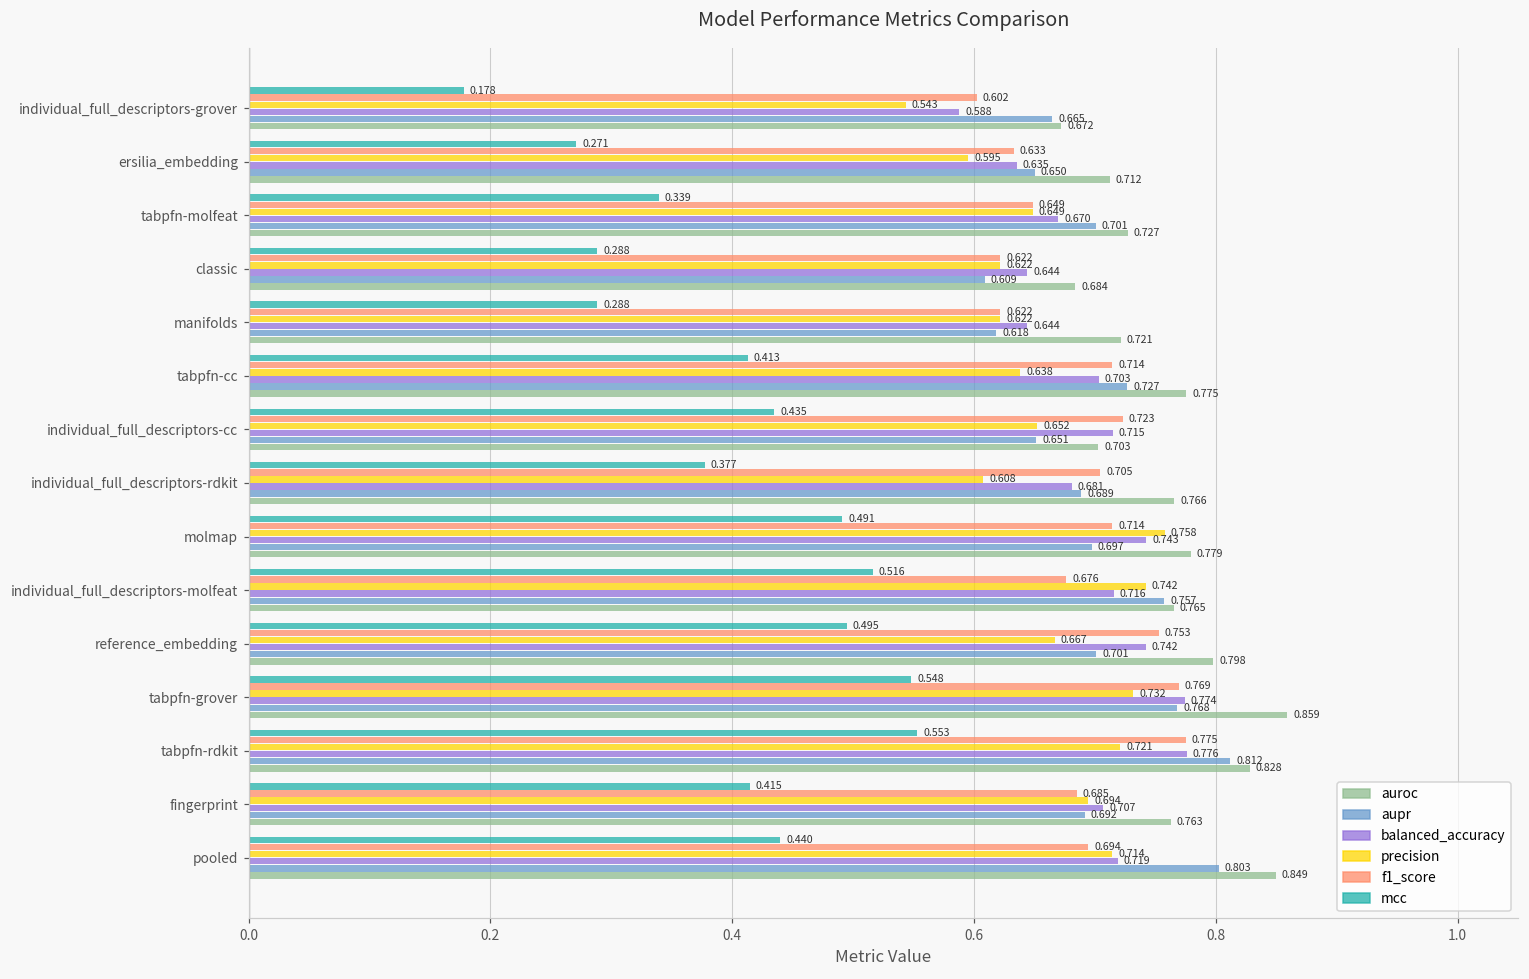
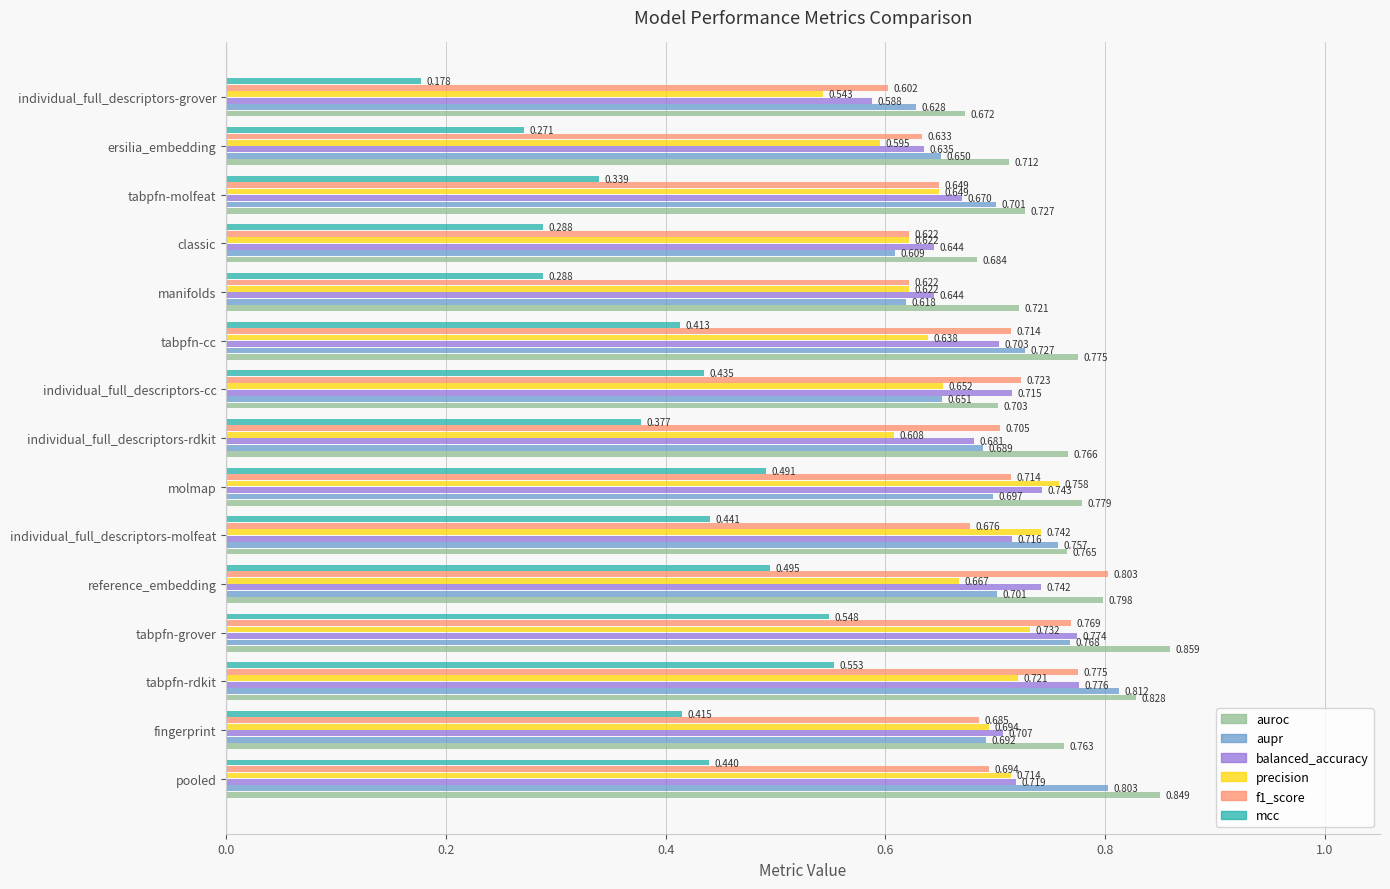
  {
    "auroc": {
      "individual_full_descriptors-grover": 0.672,
      "ersilia_embedding": 0.712,
      "tabpfn-molfeat": 0.727,
      "classic": 0.684,
      "manifolds": 0.721,
      "tabpfn-cc": 0.775,
      "individual_full_descriptors-cc": 0.703,
      "individual_full_descriptors-rdkit": 0.766,
      "molmap": 0.779,
      "reference_embedding": 0.798,
      "tabpfn-grover": 0.859,
      "tabpfn-rdkit": 0.828,
      "fingerprint": 0.763,
      "pooled": 0.849
    },
    "aupr": {
-     "individual_full_descriptors-grover": 0.665,
+     "individual_full_descriptors-grover": 0.628,
      "ersilia_embedding": 0.650,
      "tabpfn-molfeat": 0.701,
      "classic": 0.609,
      "manifolds": 0.618,
      "tabpfn-cc": 0.727,
      "individual_full_descriptors-cc": 0.651,
      "molmap": 0.697,
      "reference_embedding": 0.701,
      "tabpfn-rdkit": 0.812,
      "fingerprint": 0.692,
      "pooled": 0.803
    },
    "balanced_accuracy": {
      "individual_full_descriptors-grover": 0.588,
      "ersilia_embedding": 0.635,
      "tabpfn-molfeat": 0.670,
      "classic": 0.644,
      "manifolds": 0.644,
      "tabpfn-cc": 0.703,
      "individual_full_descriptors-cc": 0.715,
      "molmap": 0.743,
      "individual_full_descriptors-molfeat": 0.716,
      "reference_embedding": 0.742,
      "tabpfn-rdkit": 0.776
    },
    "precision": {
      "individual_full_descriptors-grover": 0.543,
      "ersilia_embedding": 0.595,
      "tabpfn-cc": 0.638,
      "individual_full_descriptors-cc": 0.652,
      "individual_full_descriptors-rdkit": 0.608,
      "molmap": 0.758,
      "individual_full_descriptors-molfeat": 0.742,
      "reference_embedding": 0.667,
      "tabpfn-grover": 0.732,
      "tabpfn-rdkit": 0.721
    },
    "f1_score": {
      "individual_full_descriptors-grover": 0.602,
      "ersilia_embedding": 0.633,
      "tabpfn-cc": 0.714,
      "individual_full_descriptors-cc": 0.723,
      "individual_full_descriptors-rdkit": 0.705,
      "molmap": 0.714,
      "individual_full_descriptors-molfeat": 0.676,
-     "reference_embedding": 0.753,
+     "reference_embedding": 0.803,
      "tabpfn-grover": 0.769,
      "tabpfn-rdkit": 0.775,
      "pooled": 0.694
    },
    "mcc": {
      "individual_full_descriptors-grover": 0.178,
      "ersilia_embedding": 0.271,
      "tabpfn-molfeat": 0.339,
      "classic": 0.288,
      "manifolds": 0.288,
      "tabpfn-cc": 0.413,
      "individual_full_descriptors-cc": 0.435,
      "individual_full_descriptors-rdkit": 0.377,
      "molmap": 0.491,
-     "individual_full_descriptors-molfeat": 0.516,
+     "individual_full_descriptors-molfeat": 0.441,
      "reference_embedding": 0.495,
      "tabpfn-grover": 0.548,
      "tabpfn-rdkit": 0.553,
      "fingerprint": 0.415,
      "pooled": 0.440
    }
  }
